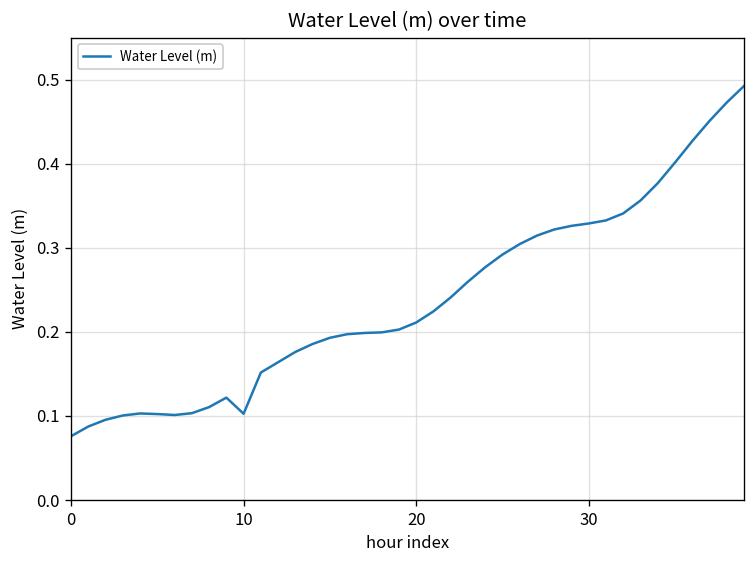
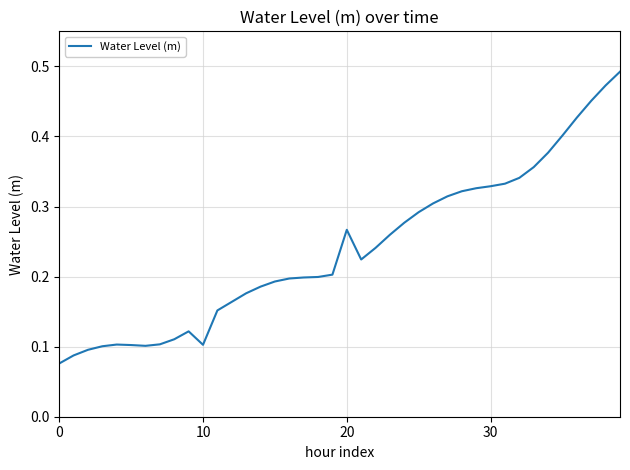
  {
    "0": 0.08,
    "10": 0.10,
-   "20": 0.21,
+   "20": 0.27,
    "30": 0.33
  }
